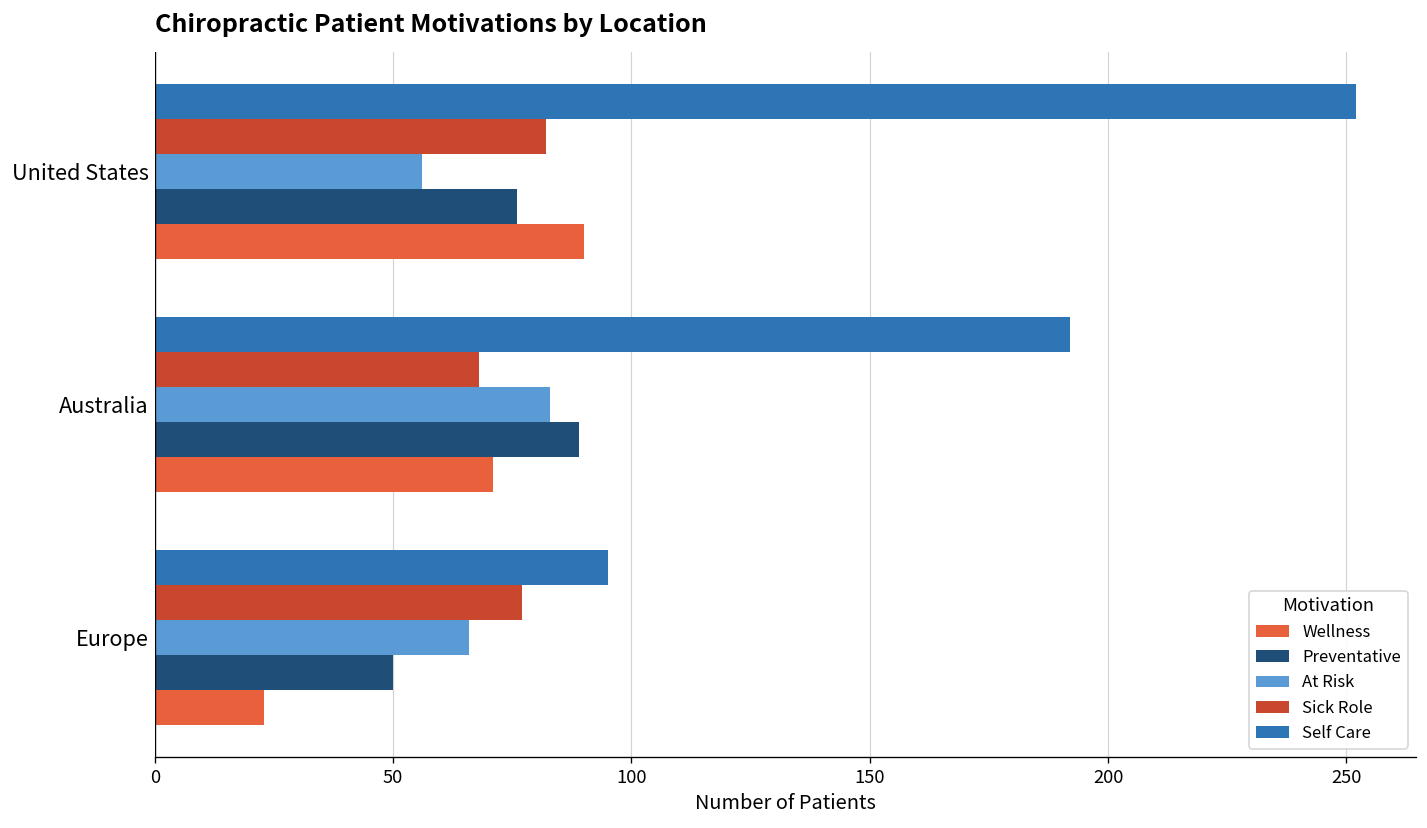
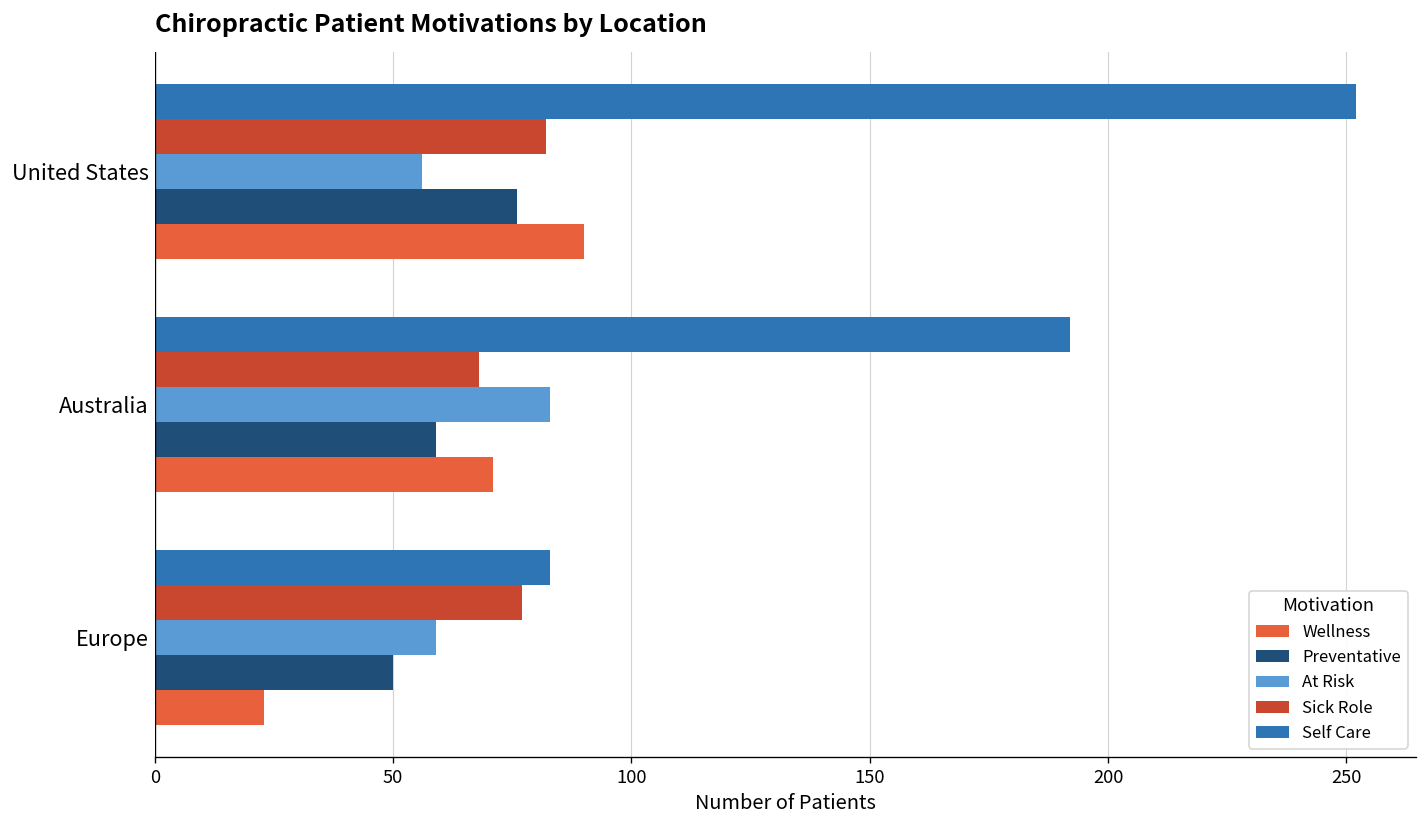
  {
    "Preventative": {
      "United States": 76,
-     "Australia": 89,
+     "Australia": 59,
      "Europe": 50
    },
    "At Risk": {
      "United States": 56,
      "Australia": 83,
-     "Europe": 66
+     "Europe": 59
    },
    "Self Care": {
      "United States": 252,
      "Australia": 192,
-     "Europe": 95
+     "Europe": 83
    }
  }
